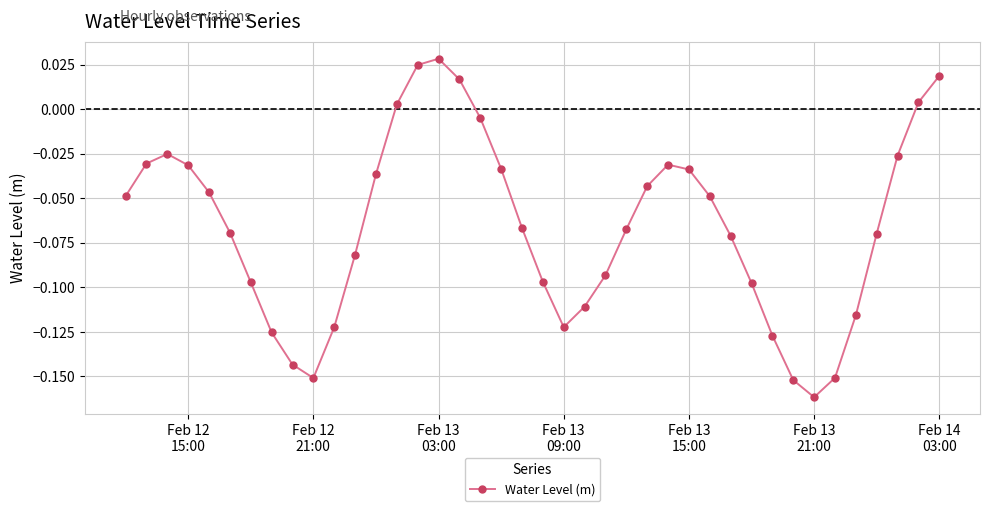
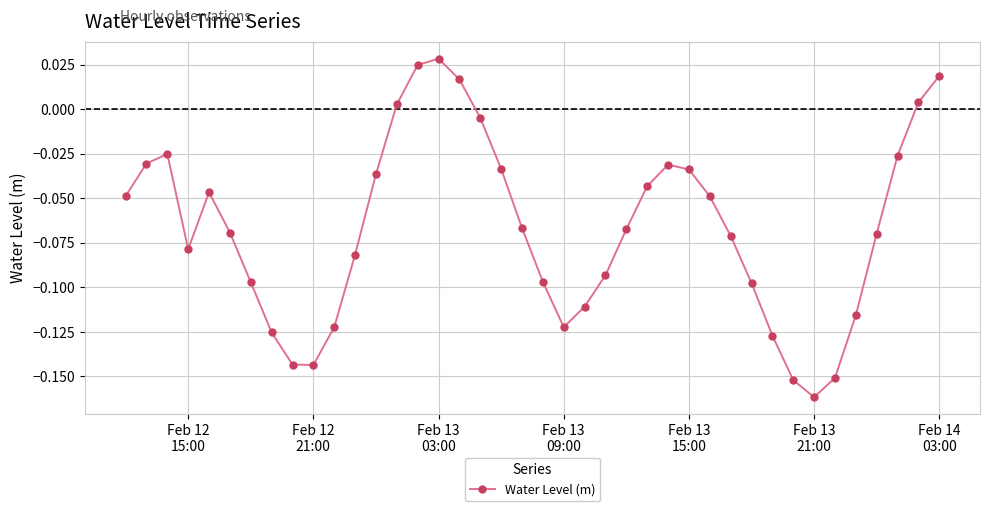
  {
-   "Feb 12 15:00": -0.031,
-   "Feb 12 21:00": -0.151,
+   "Feb 12 15:00": -0.079,
+   "Feb 12 21:00": -0.144,
    "Feb 13 03:00": 0.028,
    "Feb 13 09:00": -0.122,
    "Feb 13 15:00": -0.034,
    "Feb 13 21:00": -0.162,
    "Feb 14 03:00": 0.019
  }
